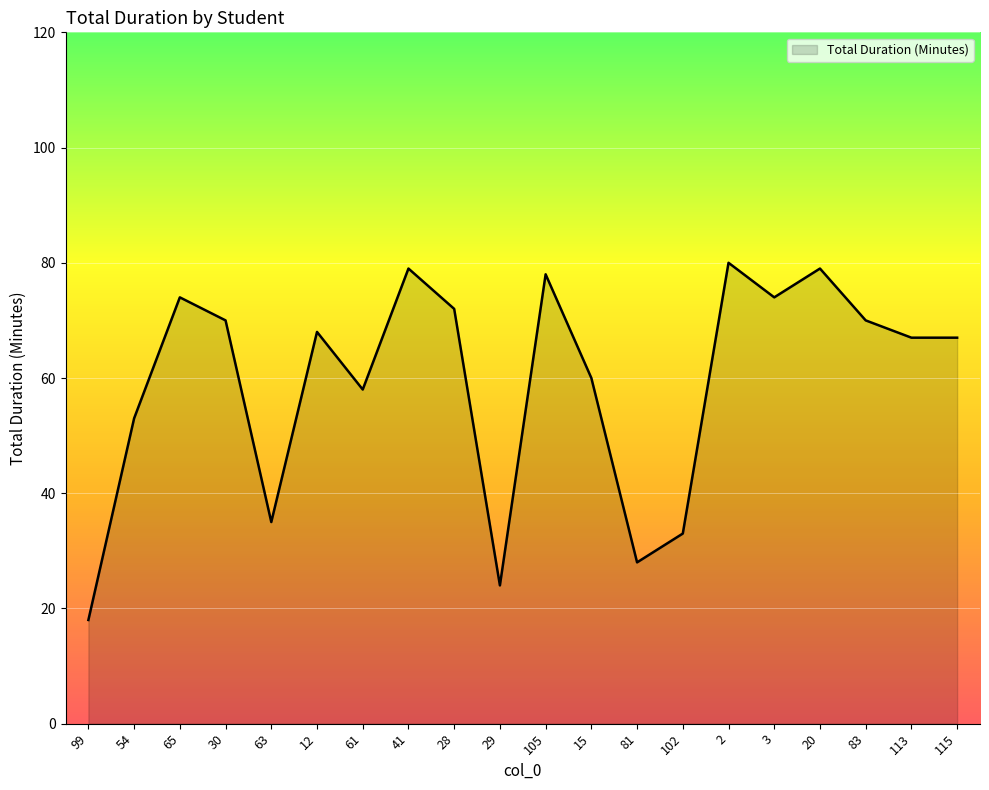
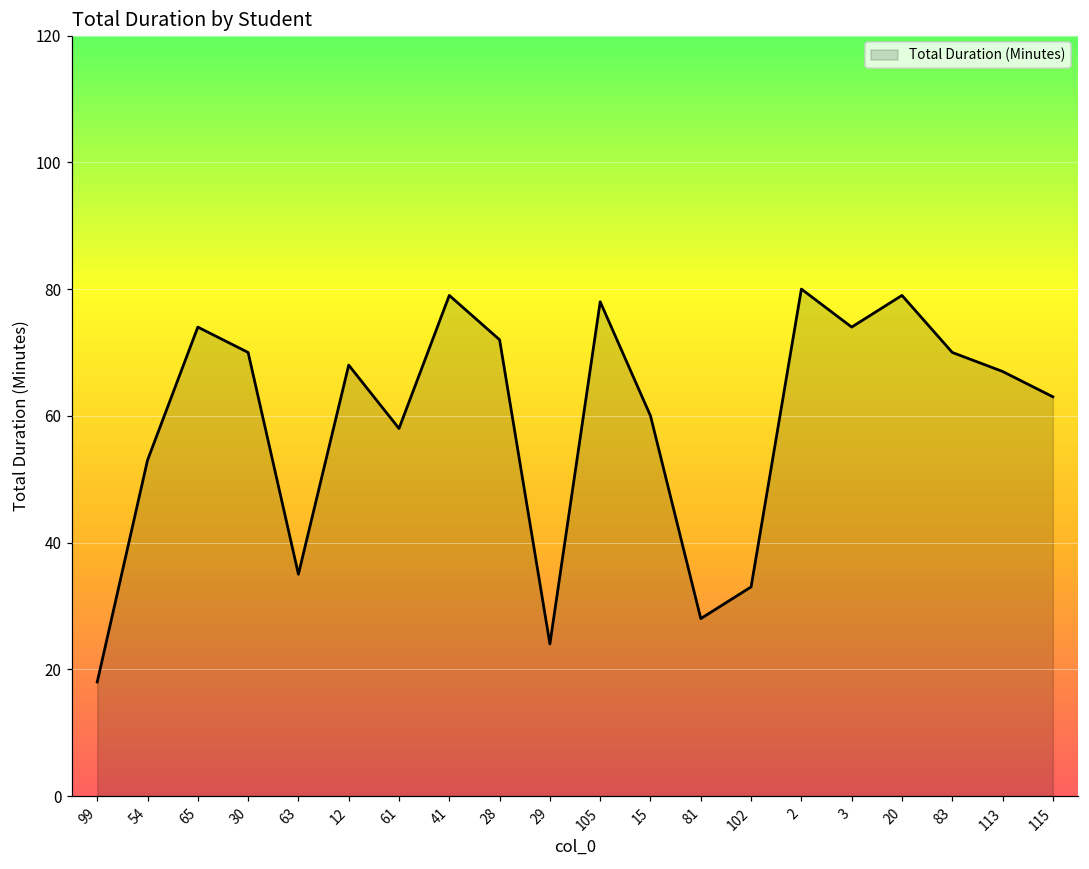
  {
    "99": 18,
    "54": 53,
    "65": 74,
    "30": 70,
    "63": 35,
    "12": 68,
    "61": 58,
    "41": 79,
    "28": 72,
    "29": 24,
    "105": 78,
    "15": 60,
    "81": 28,
    "102": 33,
    "2": 80,
    "3": 74,
    "20": 79,
    "83": 70,
    "113": 67,
-   "115": 67
+   "115": 63
  }
